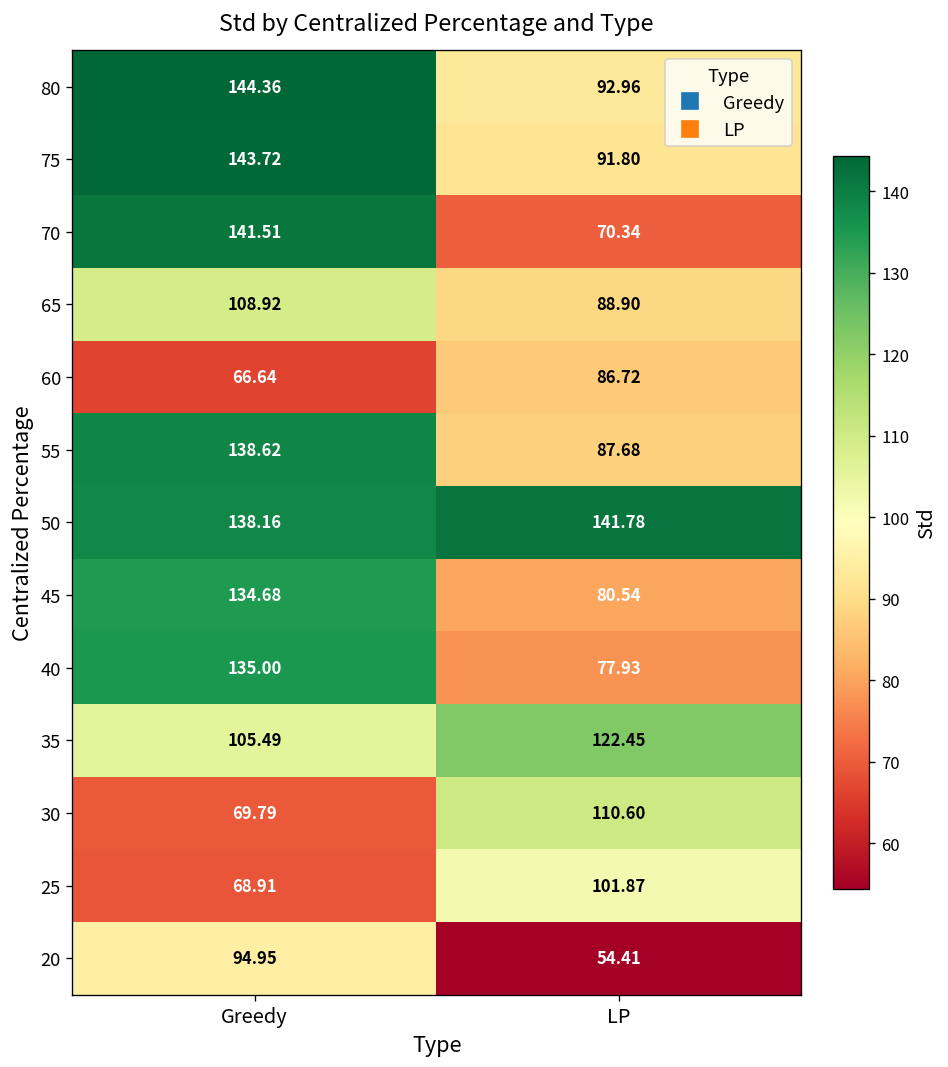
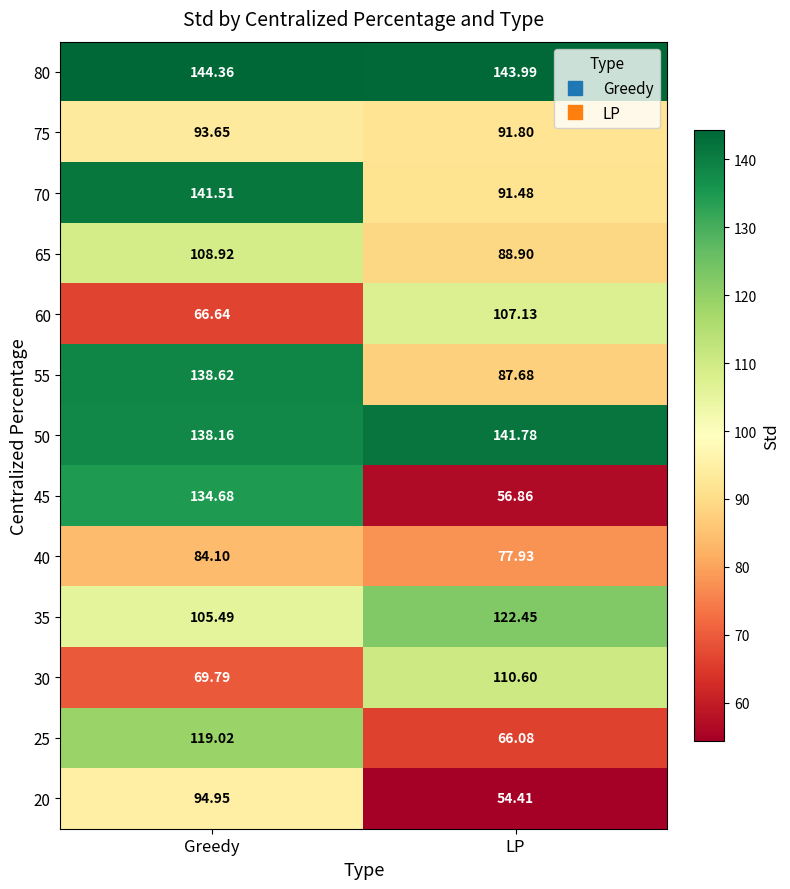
  {
    "80": {
      "Greedy": 144.36,
-     "LP": 92.96
+     "LP": 143.99
    },
    "75": {
-     "Greedy": 143.72,
+     "Greedy": 93.65,
      "LP": 91.80
    },
    "70": {
      "Greedy": 141.51,
-     "LP": 70.34
+     "LP": 91.48
    },
    "65": {
      "Greedy": 108.92,
      "LP": 88.90
    },
    "60": {
      "Greedy": 66.64,
-     "LP": 86.72
+     "LP": 107.13
    },
    "55": {
      "Greedy": 138.62,
      "LP": 87.68
    },
    "50": {
      "Greedy": 138.16,
      "LP": 141.78
    },
    "45": {
      "Greedy": 134.68,
-     "LP": 80.54
+     "LP": 56.86
    },
    "40": {
-     "Greedy": 135.00,
+     "Greedy": 84.10,
      "LP": 77.93
    },
    "35": {
      "Greedy": 105.49,
      "LP": 122.45
    },
    "30": {
      "Greedy": 69.79,
      "LP": 110.60
    },
    "25": {
-     "Greedy": 68.91,
-     "LP": 101.87
+     "Greedy": 119.02,
+     "LP": 66.08
    },
    "20": {
      "Greedy": 94.95,
      "LP": 54.41
    }
  }
